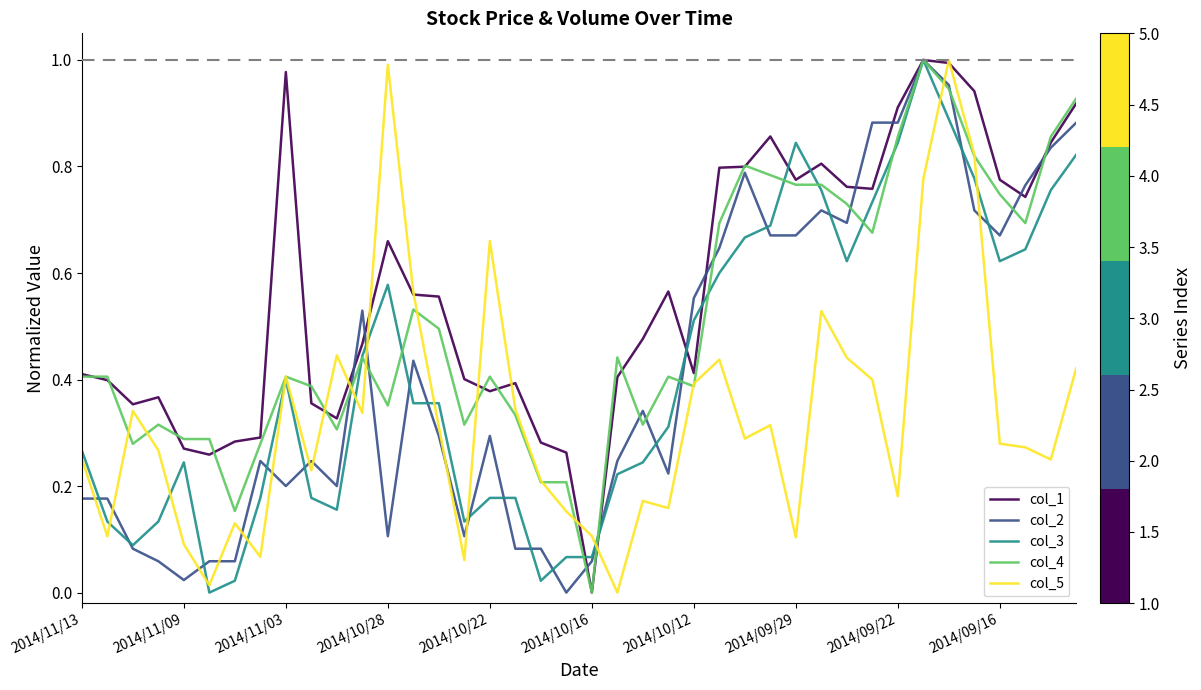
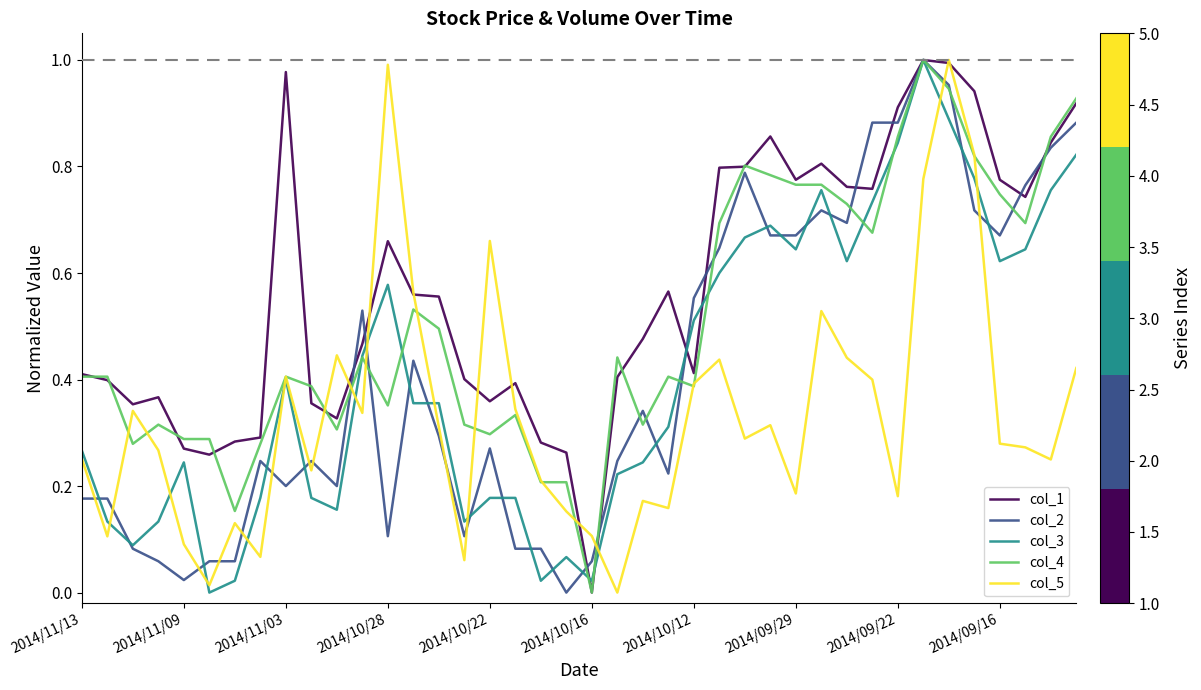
  {
    "col_1": {
      "2014/11/13": 0.41,
      "2014/11/09": 0.27,
      "2014/11/03": 0.98,
      "2014/10/28": 0.66,
-     "2014/10/22": 0.38,
+     "2014/10/22": 0.36,
      "2014/10/12": 0.41,
      "2014/09/29": 0.78,
      "2014/09/22": 0.91,
      "2014/09/16": 0.78
    },
    "col_2": {
      "2014/11/13": 0.18,
      "2014/11/09": 0.02,
      "2014/11/03": 0.20,
      "2014/10/28": 0.11,
-     "2014/10/22": 0.29,
+     "2014/10/22": 0.27,
      "2014/10/16": 0.06,
      "2014/10/12": 0.55,
      "2014/09/29": 0.67,
      "2014/09/22": 0.88,
      "2014/09/16": 0.67
    },
    "col_3": {
      "2014/11/13": 0.27,
      "2014/11/09": 0.24,
      "2014/11/03": 0.40,
      "2014/10/28": 0.58,
      "2014/10/22": 0.18,
-     "2014/10/16": 0.07,
+     "2014/10/16": 0.02,
      "2014/10/12": 0.51,
-     "2014/09/29": 0.84,
+     "2014/09/29": 0.64,
      "2014/09/22": 0.84,
      "2014/09/16": 0.62
    },
    "col_4": {
      "2014/11/13": 0.41,
      "2014/11/09": 0.29,
      "2014/10/28": 0.35,
-     "2014/10/22": 0.41,
+     "2014/10/22": 0.30,
      "2014/10/12": 0.39,
      "2014/09/29": 0.77,
      "2014/09/22": 0.86,
      "2014/09/16": 0.75
    },
    "col_5": {
      "2014/11/13": 0.25,
      "2014/11/09": 0.09,
      "2014/10/28": 0.99,
      "2014/10/22": 0.66,
      "2014/10/16": 0.11,
      "2014/10/12": 0.39,
-     "2014/09/29": 0.10,
+     "2014/09/29": 0.19,
      "2014/09/22": 0.18,
      "2014/09/16": 0.28
    }
  }
